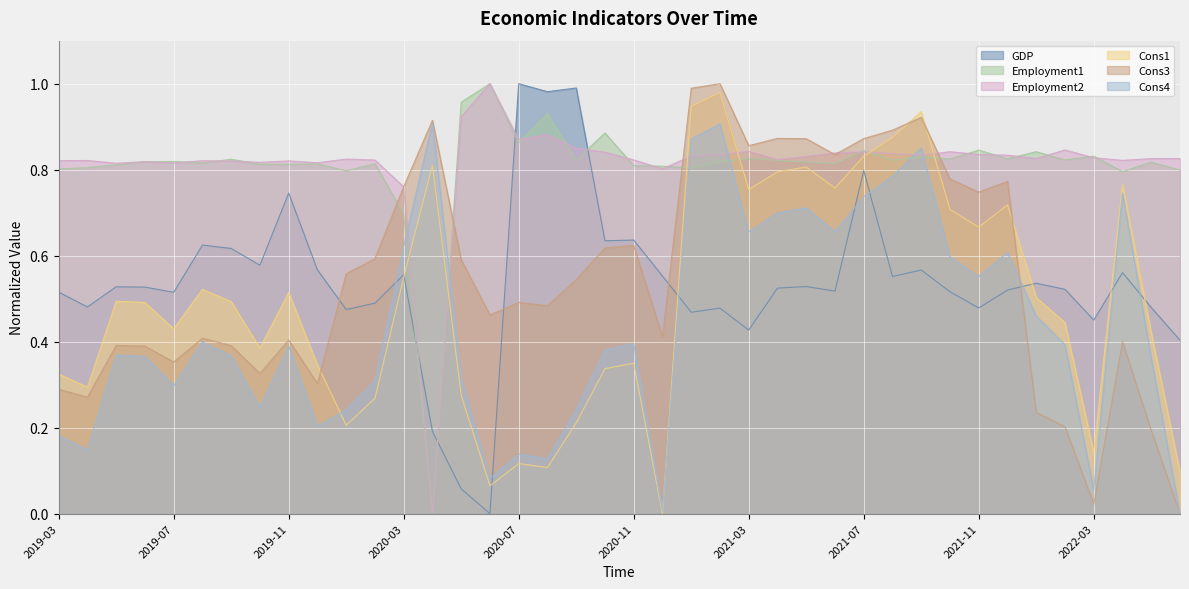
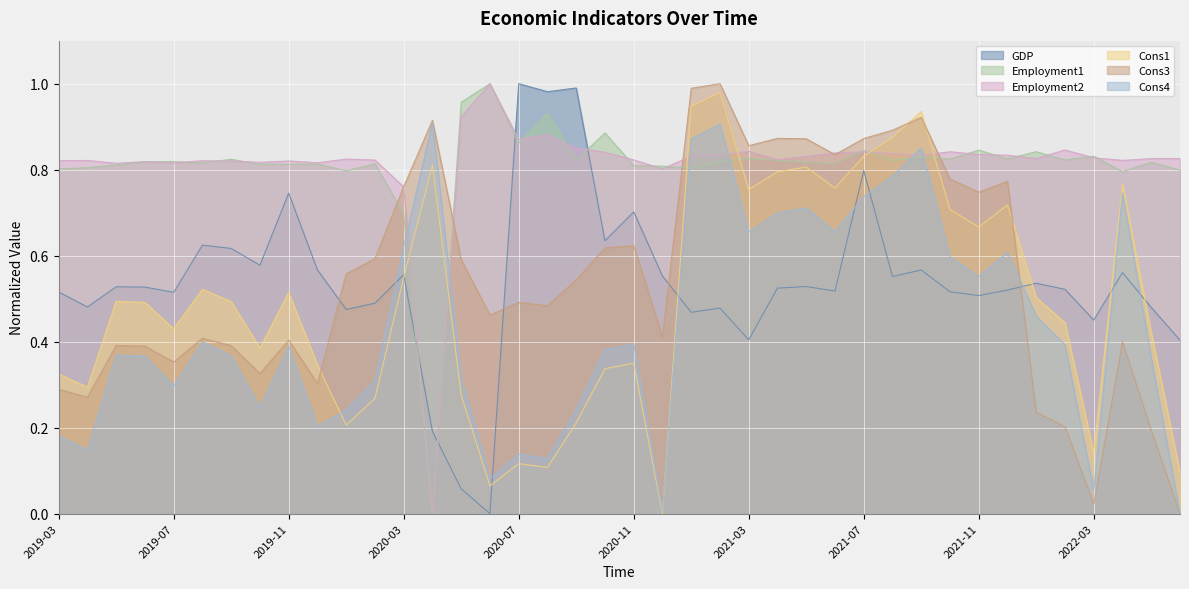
  {
    "GDP": {
      "2019-03": 0.52,
      "2019-07": 0.51,
      "2019-11": 0.75,
      "2020-07": 1.00,
-     "2020-11": 0.64,
-     "2021-03": 0.43,
+     "2020-11": 0.70,
+     "2021-03": 0.40,
      "2021-07": 0.80,
-     "2021-11": 0.48,
+     "2021-11": 0.51,
      "2022-03": 0.45
    }
  }
